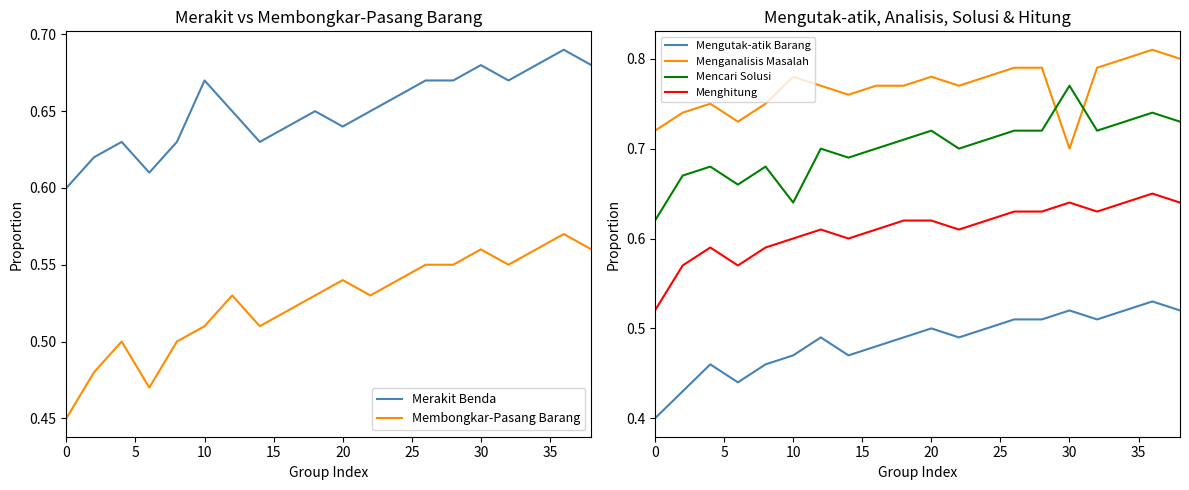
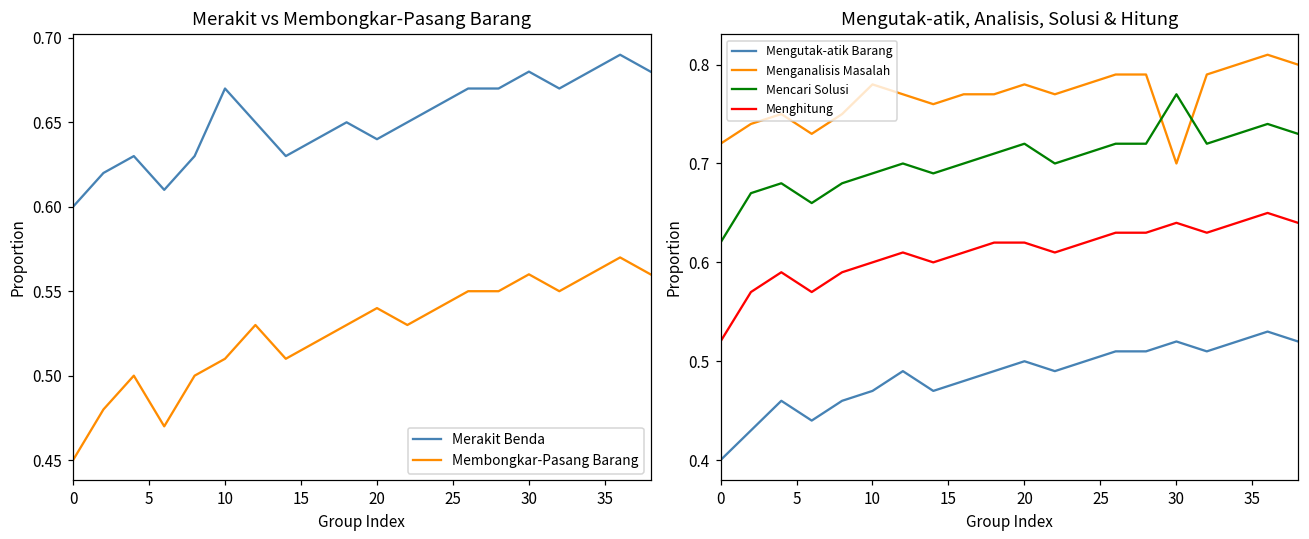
  {
    "Merakit vs Membongkar-Pasang Barang": {
      "Merakit Benda": {
        "0": 0.600,
        "10": 0.670,
        "20": 0.640,
        "30": 0.680
      },
      "Membongkar-Pasang Barang": {
        "0": 0.450,
        "10": 0.510,
        "20": 0.540,
        "30": 0.560
      }
    },
    "Mengutak-atik, Analisis, Solusi & Hitung": {
      "Mengutak-atik Barang": {
        "0": 0.40,
        "10": 0.47,
        "20": 0.50,
        "30": 0.52
      },
      "Menganalisis Masalah": {
        "0": 0.72,
        "20": 0.78,
        "30": 0.70
      },
      "Mencari Solusi": {
        "0": 0.62,
-       "10": 0.64,
+       "10": 0.69,
        "20": 0.72,
        "30": 0.77
      },
      "Menghitung": {
        "0": 0.52,
        "10": 0.60,
        "20": 0.62,
        "30": 0.64
      }
    }
  }
